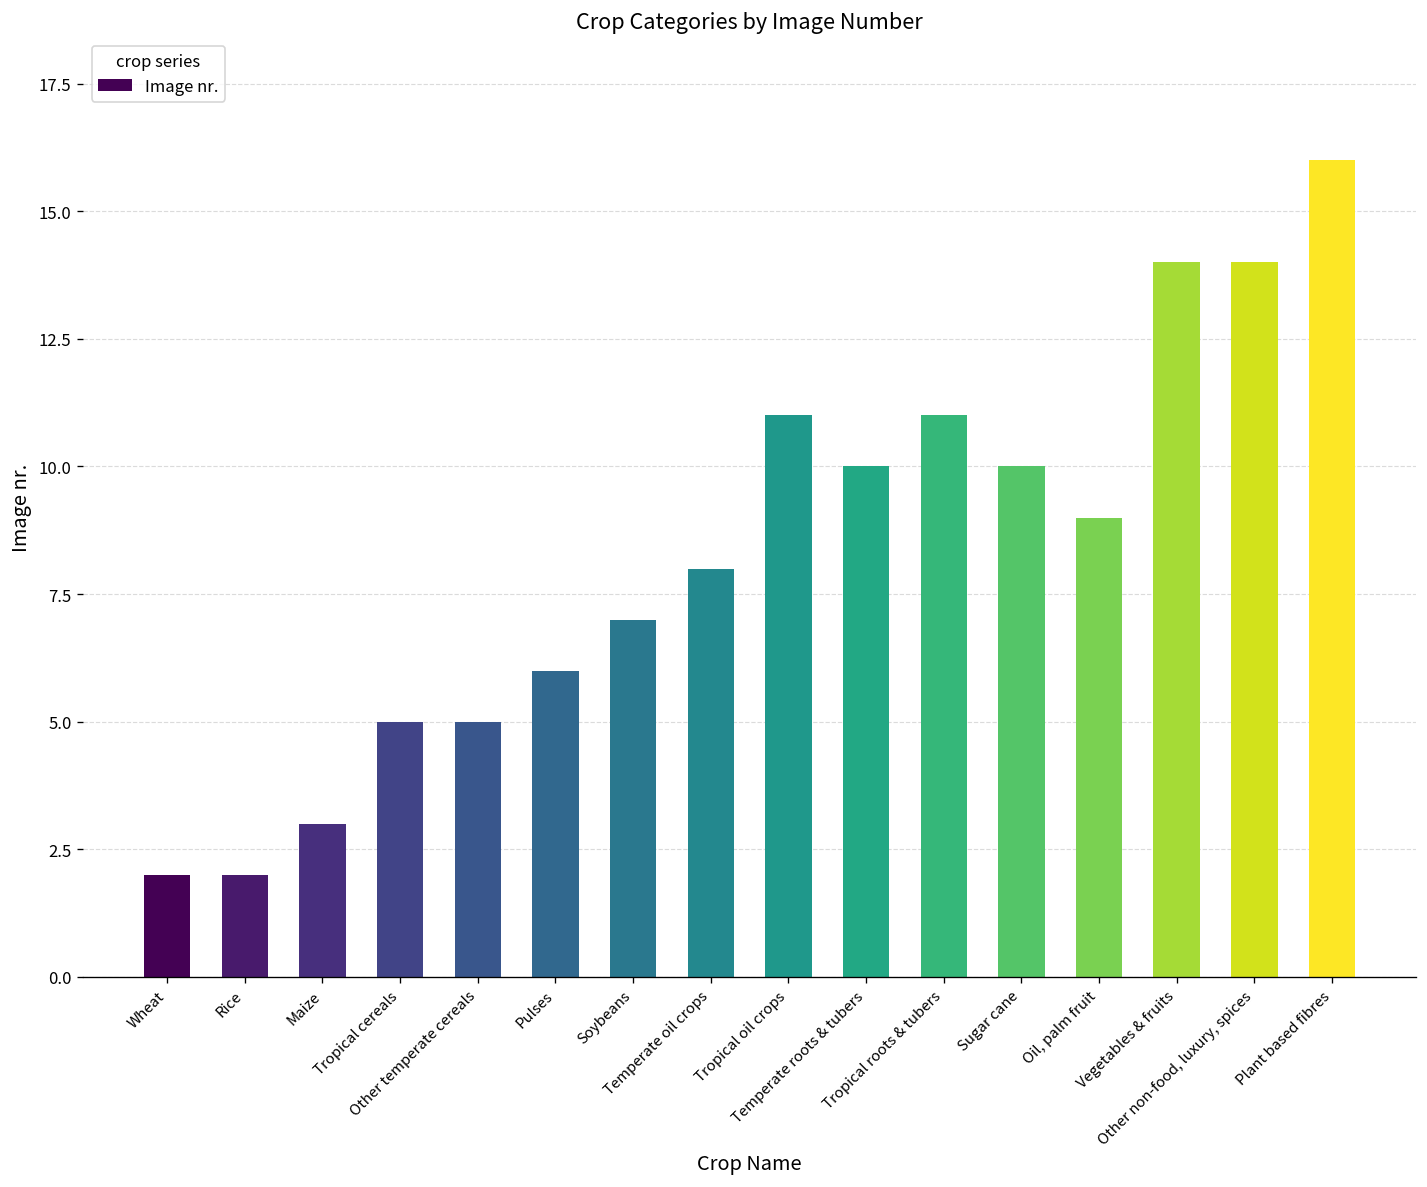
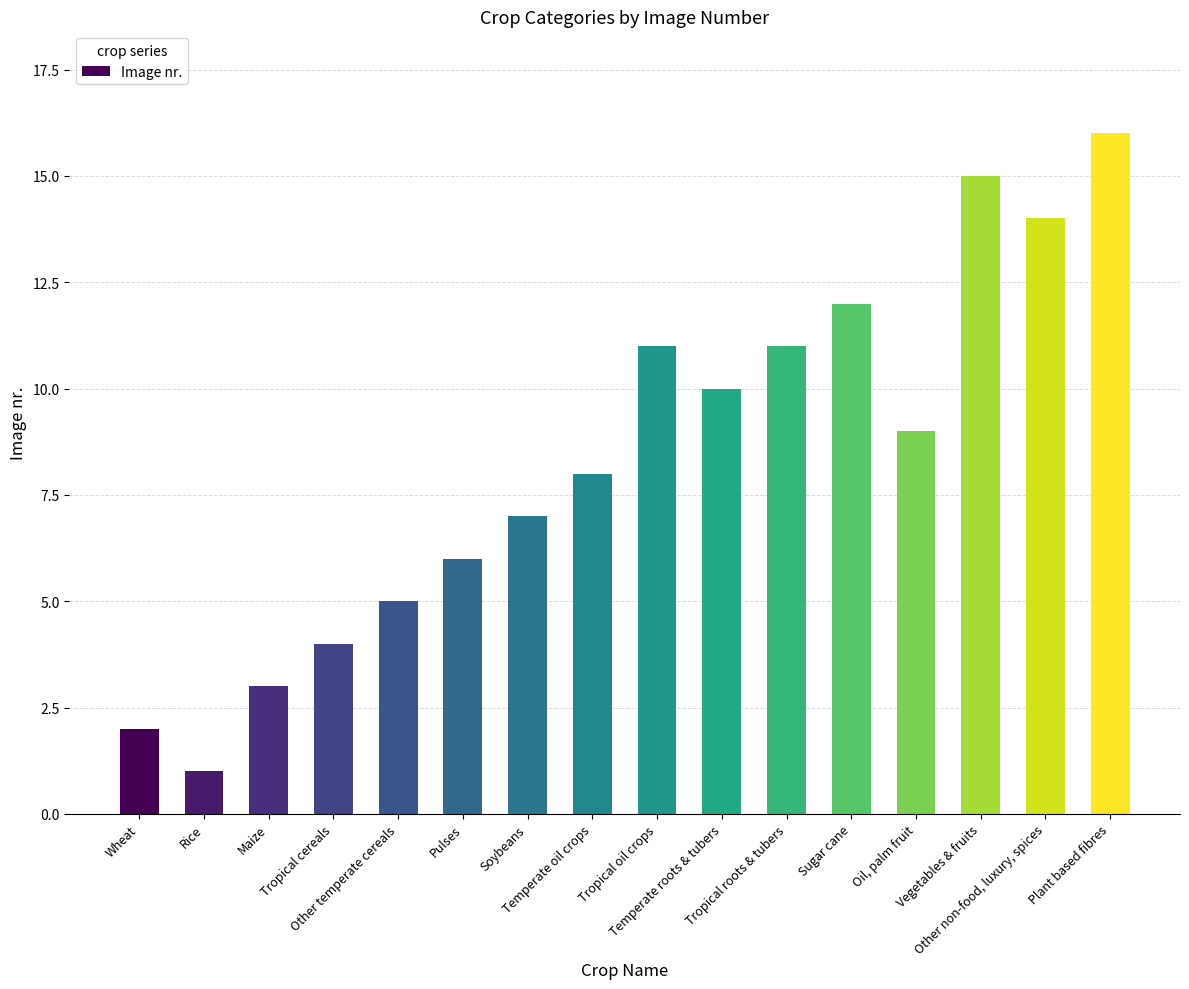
  {
    "Wheat": 2,
-   "Rice": 2,
+   "Rice": 1,
    "Maize": 3,
-   "Tropical cereals": 5,
+   "Tropical cereals": 4,
    "Other temperate cereals": 5,
    "Pulses": 6,
    "Soybeans": 7,
    "Temperate oil crops": 8,
    "Tropical oil crops": 11,
    "Temperate roots & tubers": 10,
    "Tropical roots & tubers": 11,
-   "Sugar cane": 10,
+   "Sugar cane": 12,
    "Oil, palm fruit": 9,
-   "Vegetables & fruits": 14,
+   "Vegetables & fruits": 15,
    "Other non-food, luxury, spices": 14,
    "Plant based fibres": 16
  }
